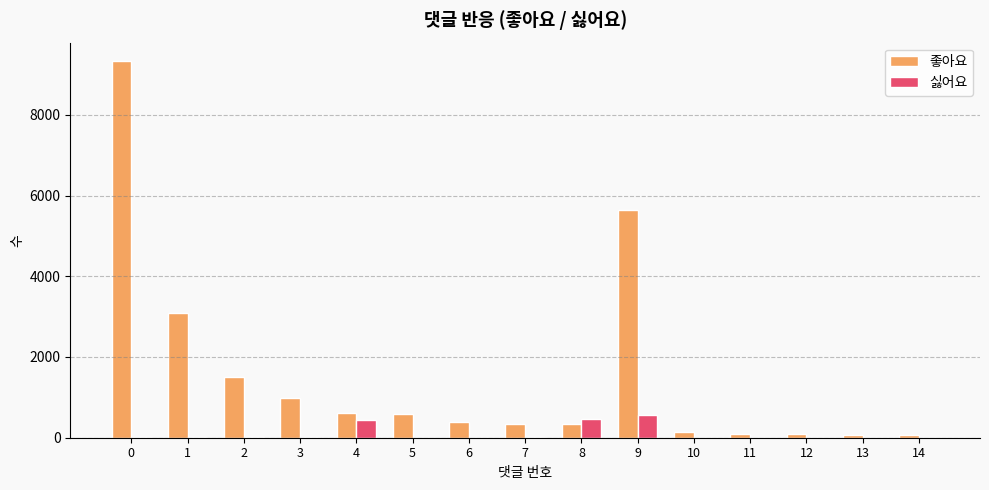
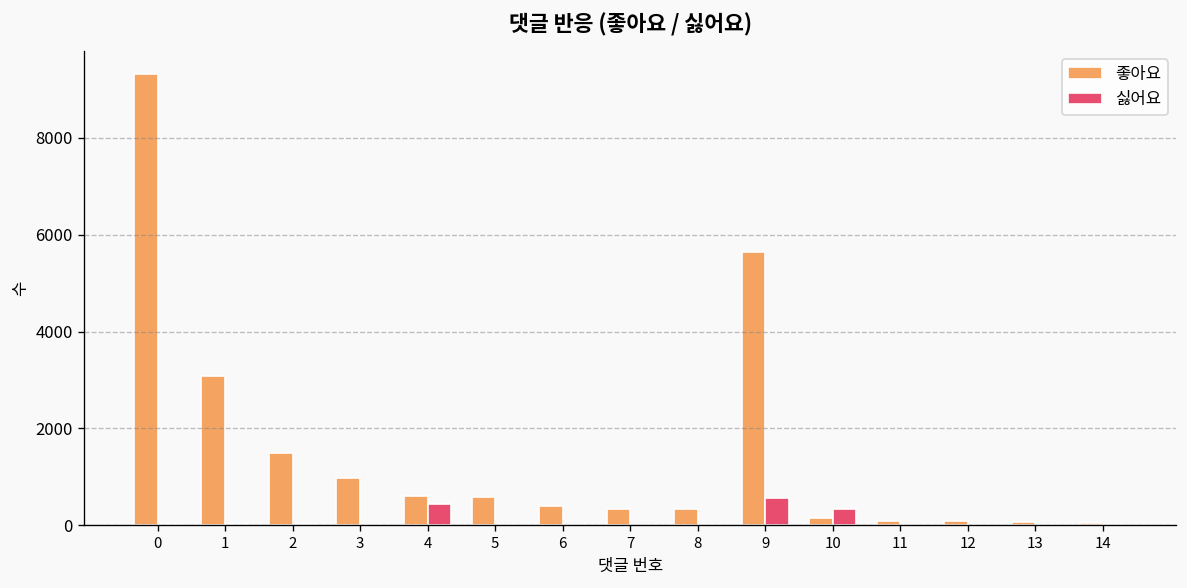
  {
    "좋아요": {
      "0": 9300,
      "1": 3100,
      "2": 1500,
      "3": 1000,
      "4": 600,
      "5": 600,
      "6": 400,
      "7": 300,
      "8": 300,
      "9": 5600,
      "10": 100,
      "11": 100,
      "12": 100,
      "13": 100
    },
    "싫어요": {
      "4": 400,
      "5": 0,
-     "8": 500,
+     "8": 0,
      "9": 600,
-     "10": 0,
+     "10": 300,
      "11": 0,
      "13": 0,
      "14": 0
    }
  }
